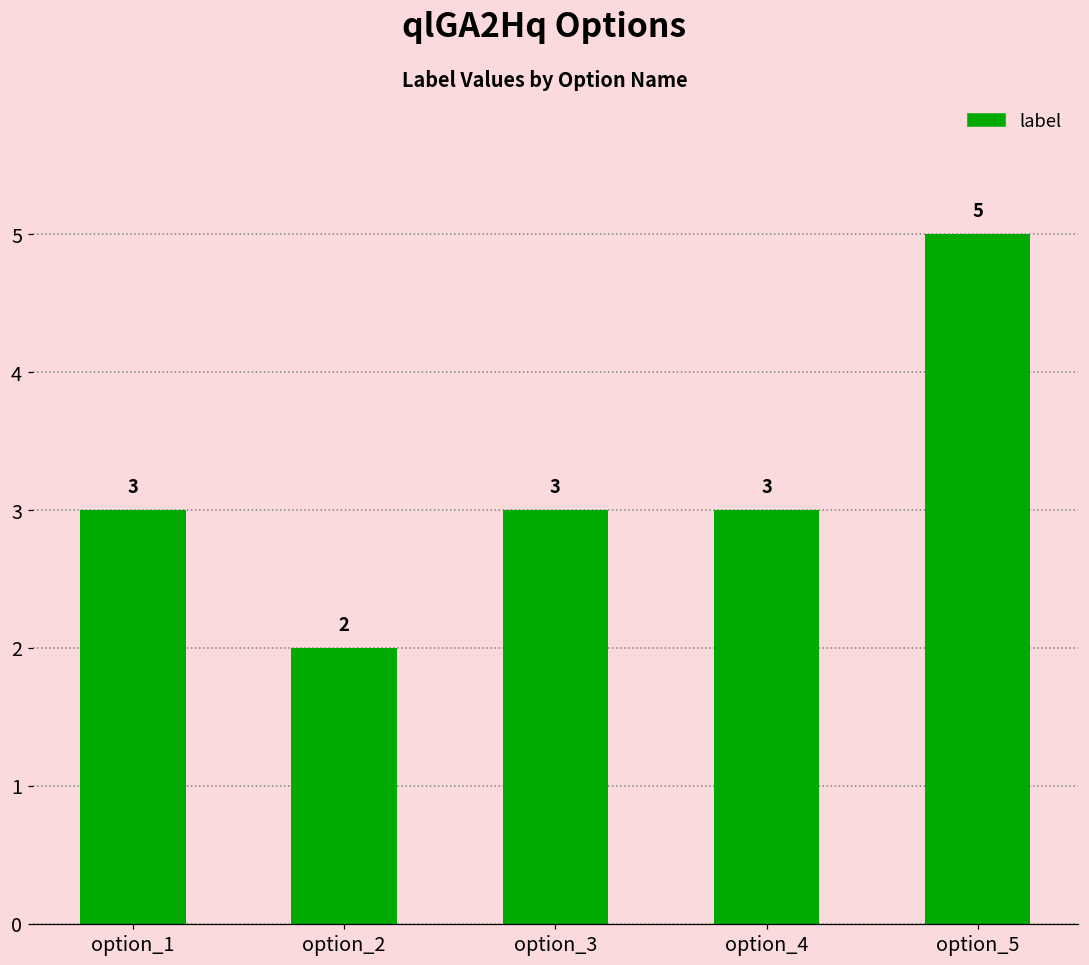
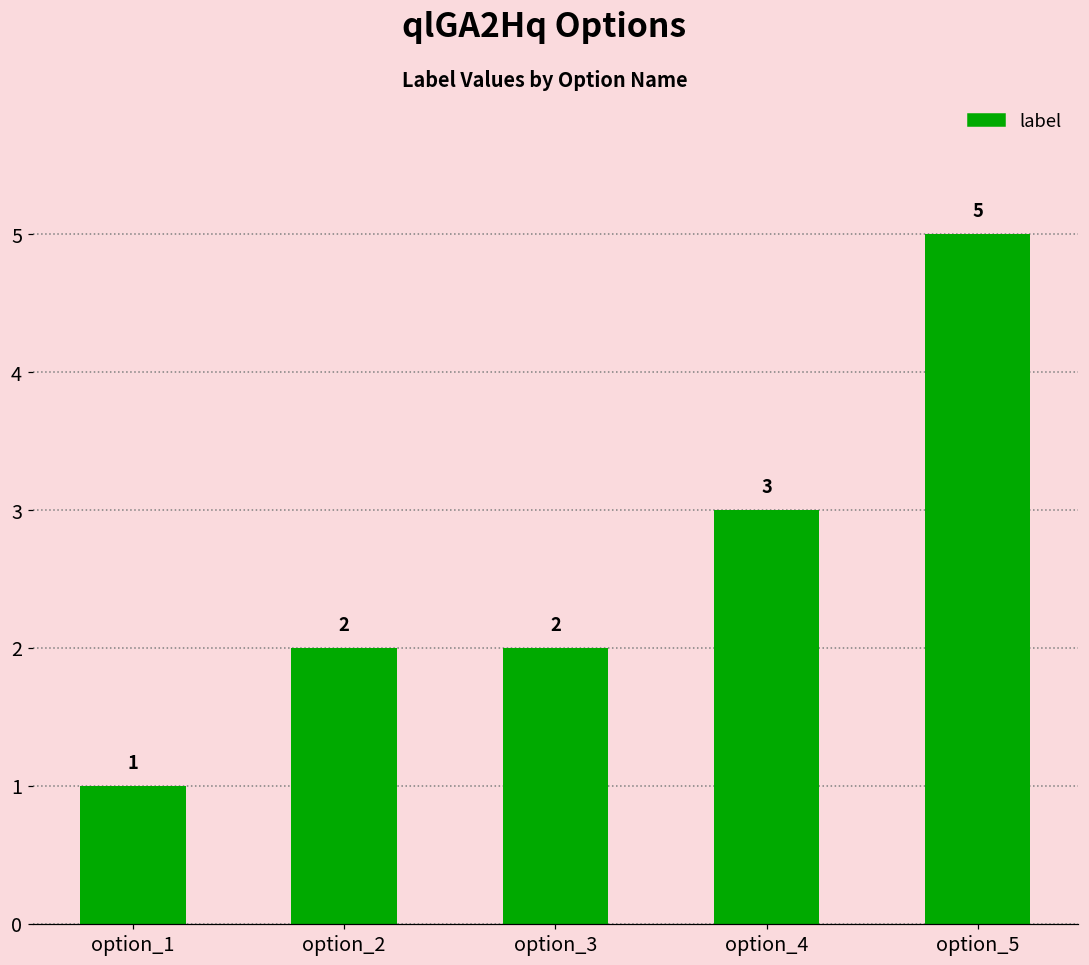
  {
-   "option_1": 3,
+   "option_1": 1,
    "option_2": 2,
-   "option_3": 3,
+   "option_3": 2,
    "option_4": 3,
    "option_5": 5
  }
